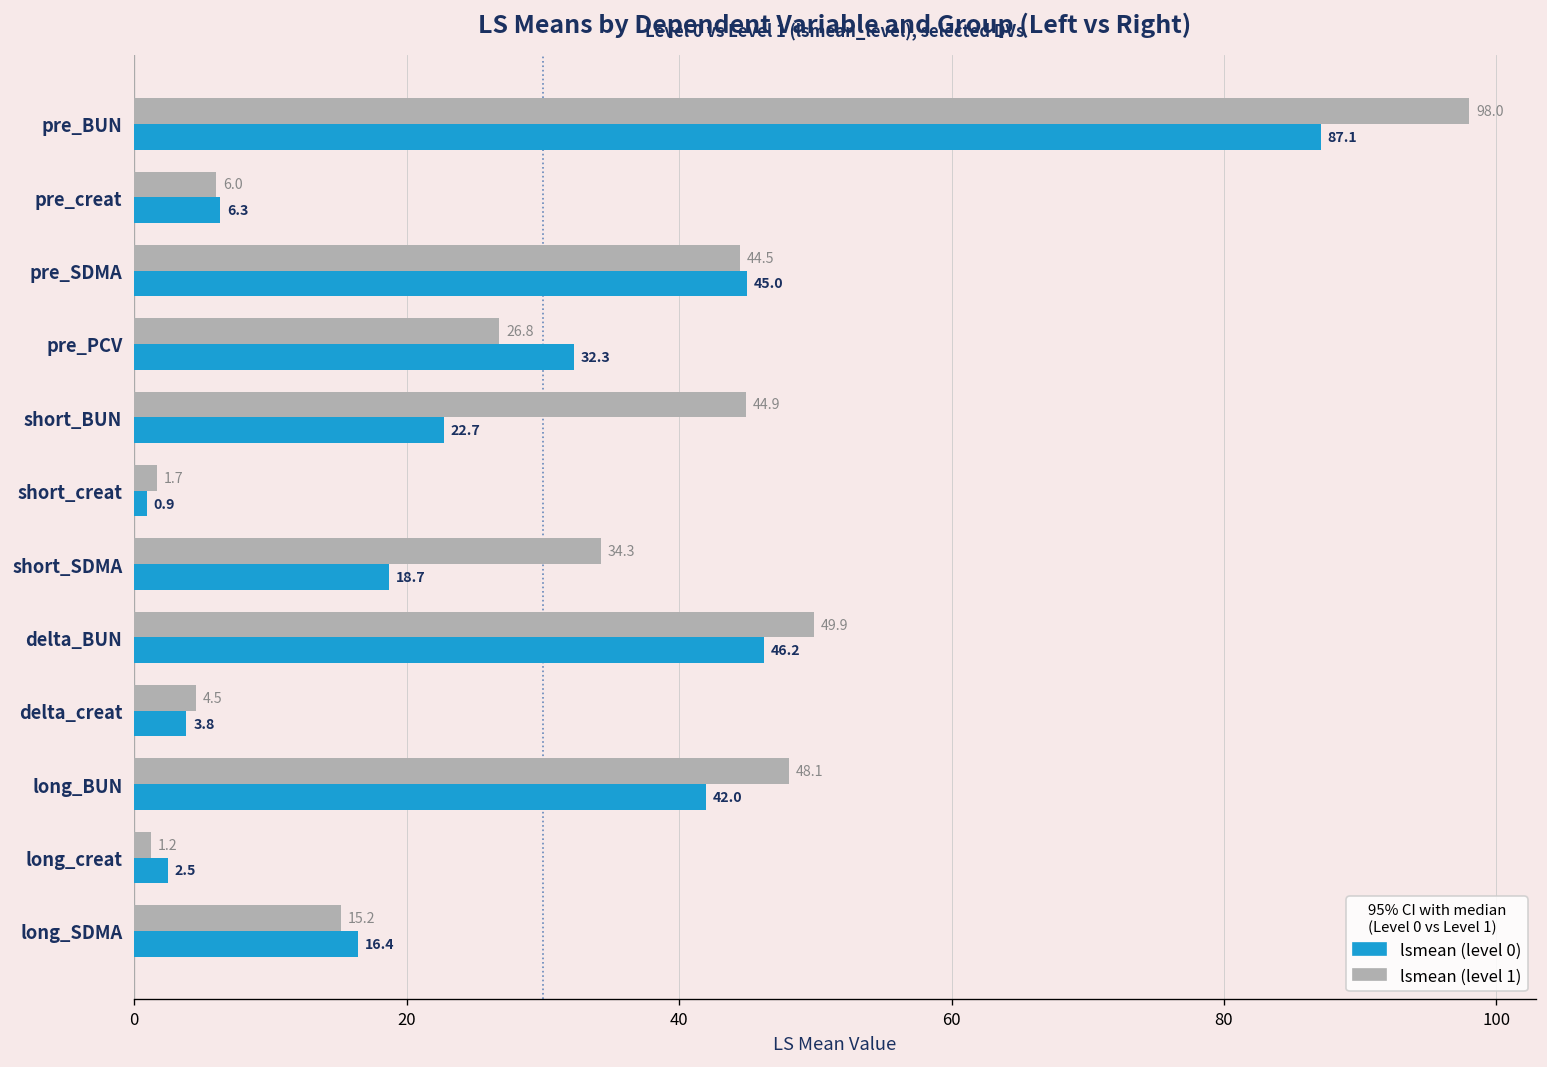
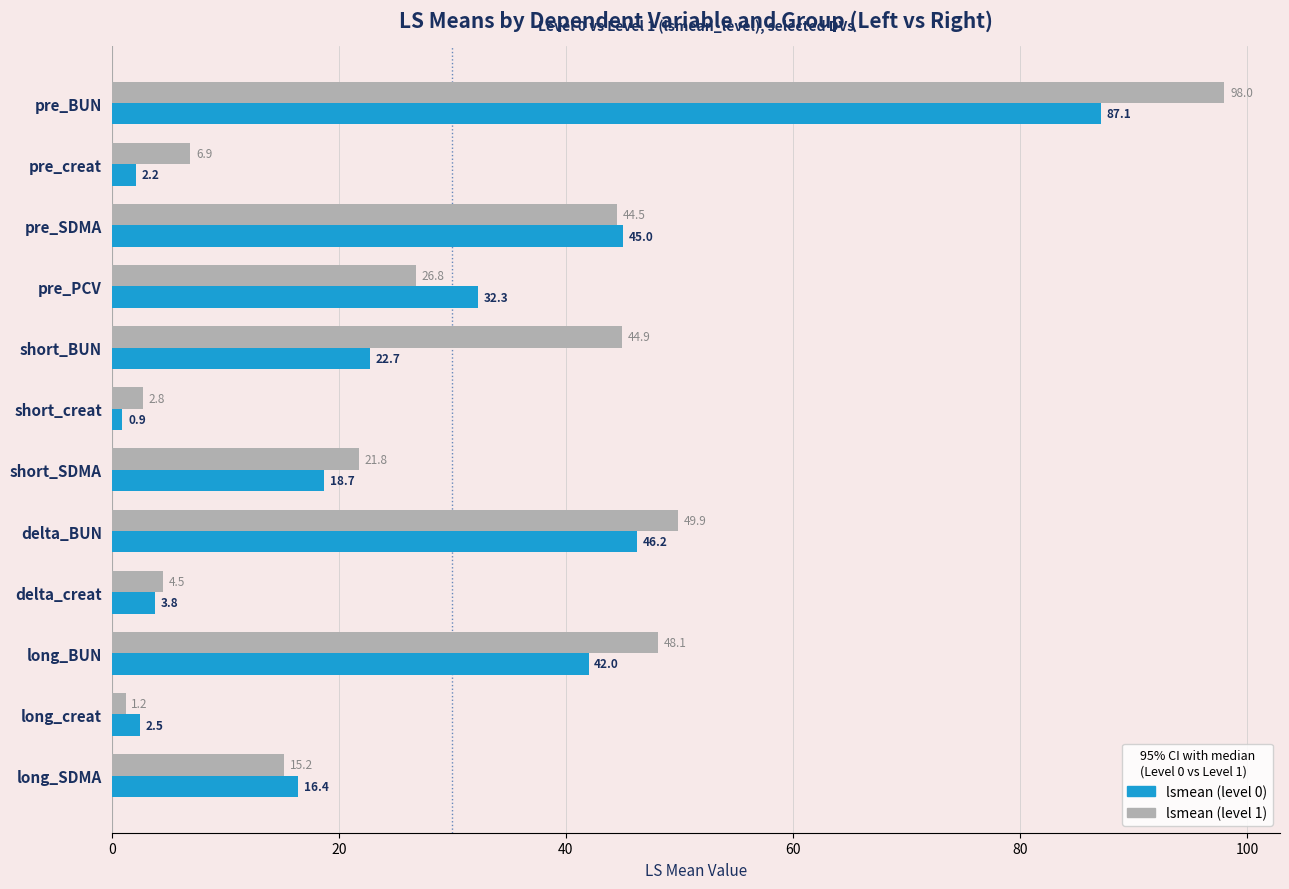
  {
    "lsmean (level 0)": {
      "pre_BUN": 87.1,
-     "pre_creat": 6.3,
+     "pre_creat": 2.2,
      "pre_SDMA": 45.0,
      "pre_PCV": 32.3,
      "short_BUN": 22.7,
      "short_creat": 0.9,
      "short_SDMA": 18.7,
      "delta_BUN": 46.2,
      "delta_creat": 3.8,
      "long_BUN": 42.0,
      "long_creat": 2.5,
      "long_SDMA": 16.4
    },
    "lsmean (level 1)": {
      "pre_BUN": 98.0,
-     "pre_creat": 6.0,
+     "pre_creat": 6.9,
      "pre_SDMA": 44.5,
      "pre_PCV": 26.8,
      "short_BUN": 44.9,
-     "short_creat": 1.7,
-     "short_SDMA": 34.3,
+     "short_creat": 2.8,
+     "short_SDMA": 21.8,
      "delta_BUN": 49.9,
      "delta_creat": 4.5,
      "long_BUN": 48.1,
      "long_creat": 1.2,
      "long_SDMA": 15.2
    }
  }
